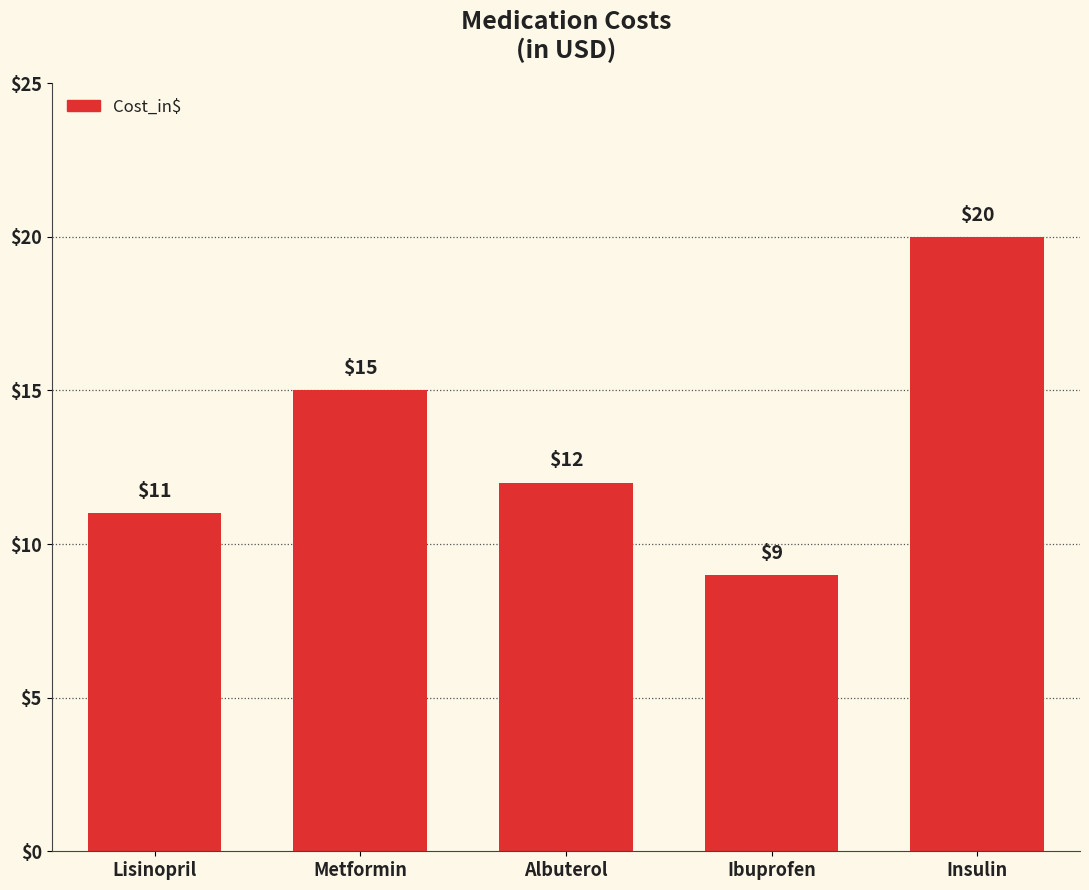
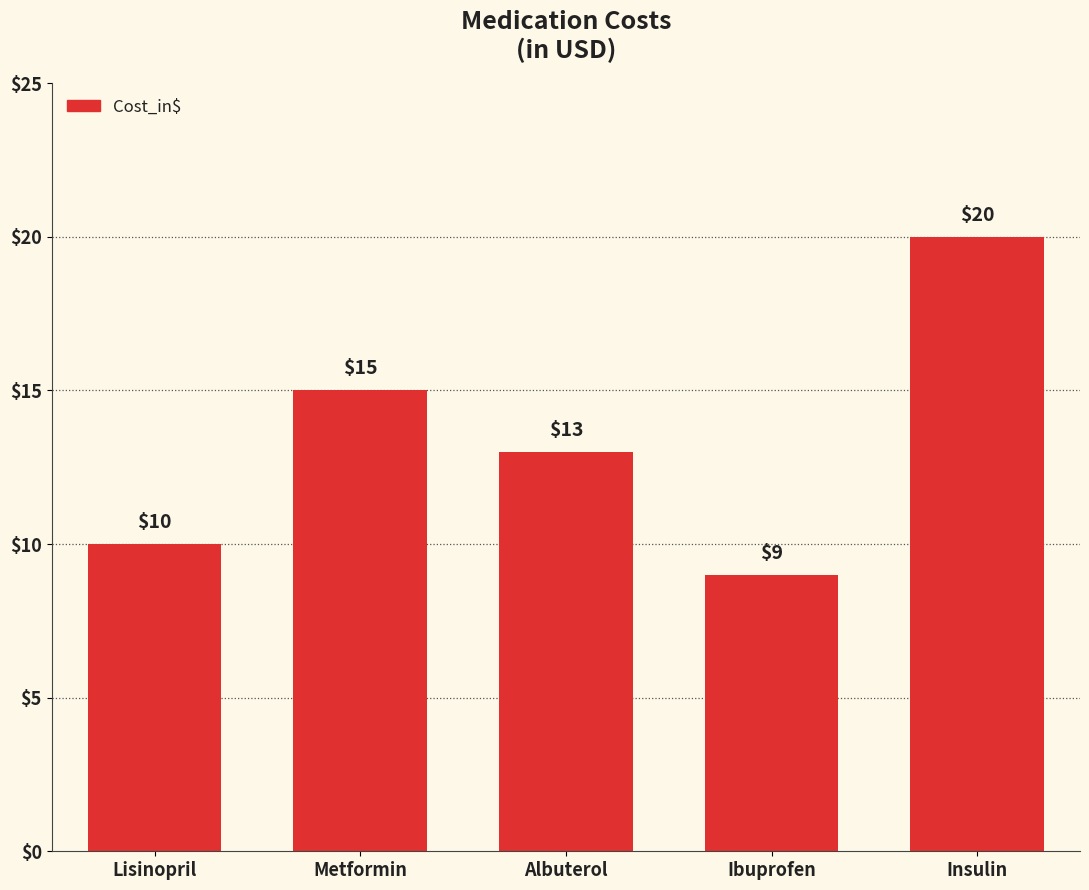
  {
-   "Lisinopril": "$11",
+   "Lisinopril": "$10",
    "Metformin": "$15",
-   "Albuterol": "$12",
+   "Albuterol": "$13",
    "Ibuprofen": "$9",
    "Insulin": "$20"
  }
